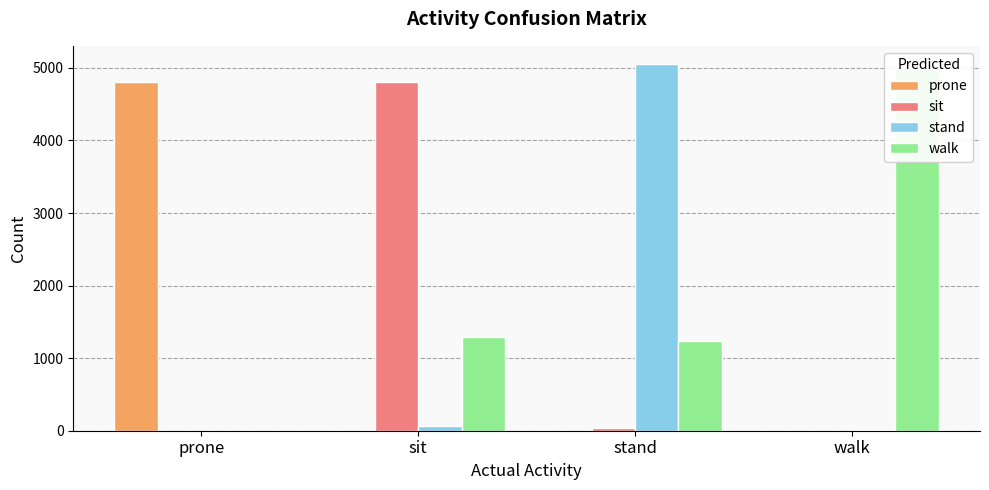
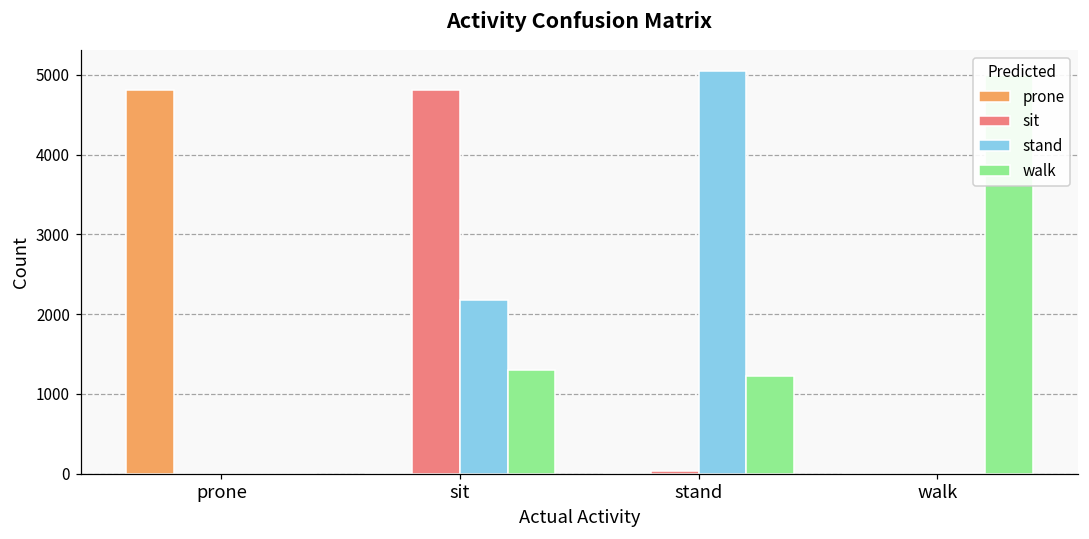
  {
    "stand": {
      "prone": 0,
-     "sit": 100,
+     "sit": 2200,
      "stand": 5100
    },
    "walk": {
      "prone": 0,
      "sit": 1300,
      "stand": 1200
    }
  }
